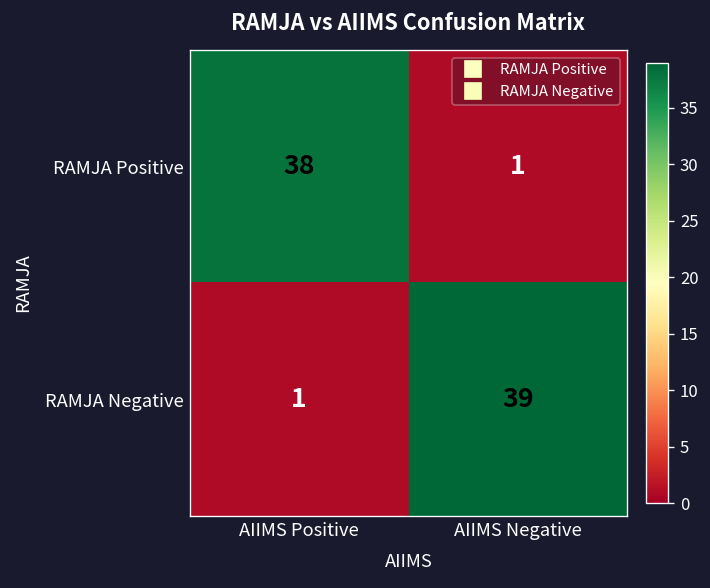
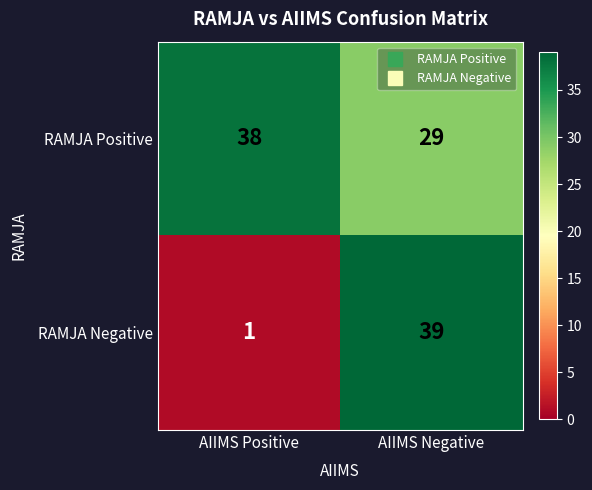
  {
    "RAMJA Positive": {
      "AIIMS Positive": 38,
-     "AIIMS Negative": 1
+     "AIIMS Negative": 29
    },
    "RAMJA Negative": {
      "AIIMS Positive": 1,
      "AIIMS Negative": 39
    }
  }
